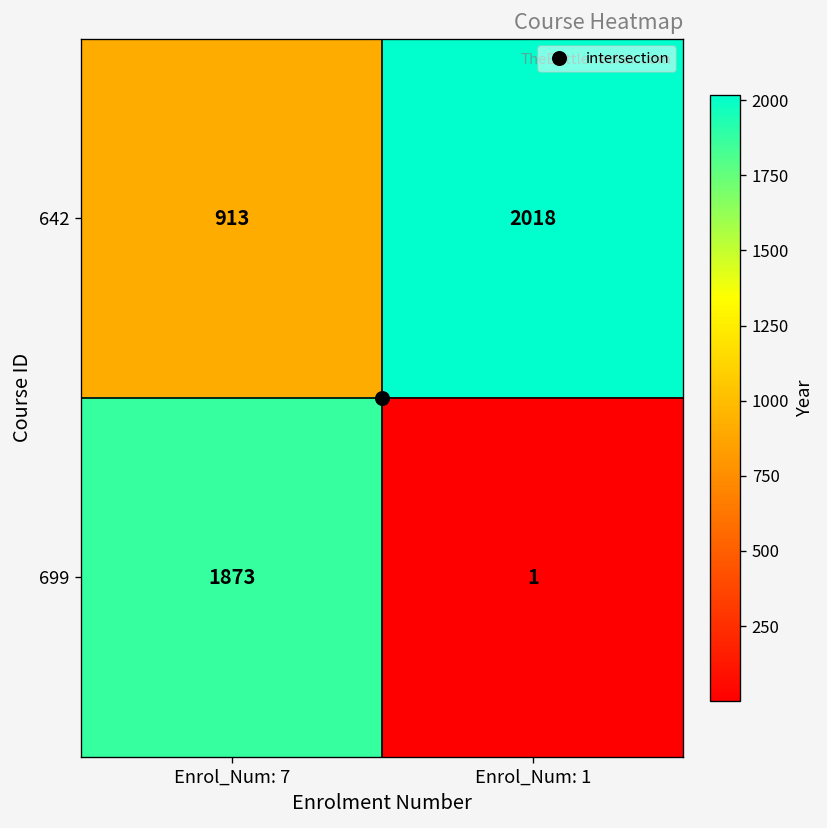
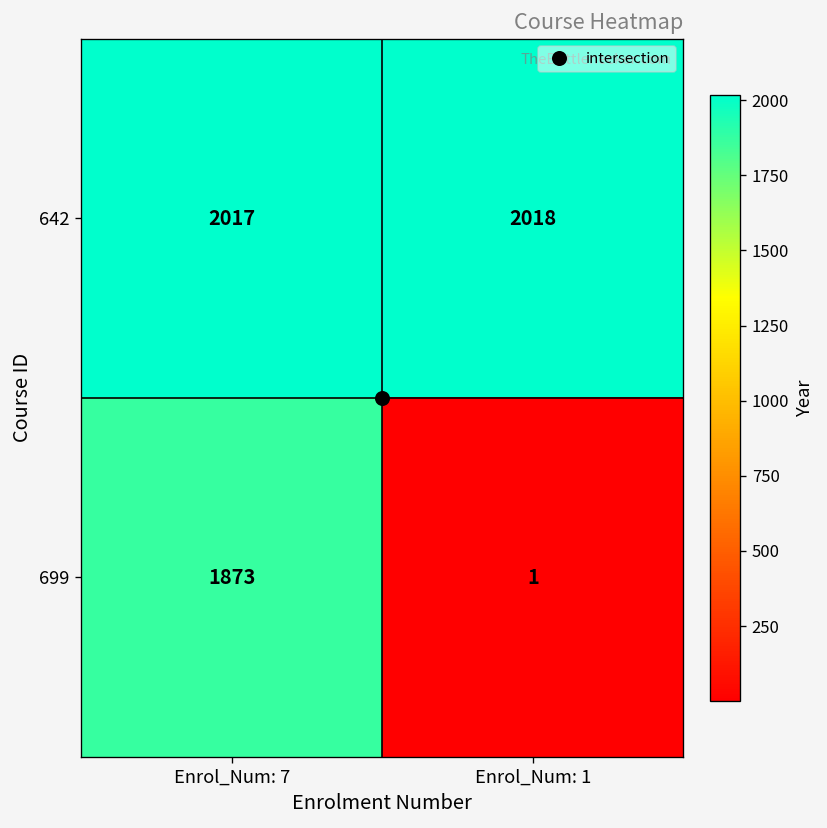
  {
    "642": {
-     "Enrol_Num: 7": 913,
+     "Enrol_Num: 7": 2017,
      "Enrol_Num: 1": 2018
    },
    "699": {
      "Enrol_Num: 7": 1873,
      "Enrol_Num: 1": 1
    }
  }
